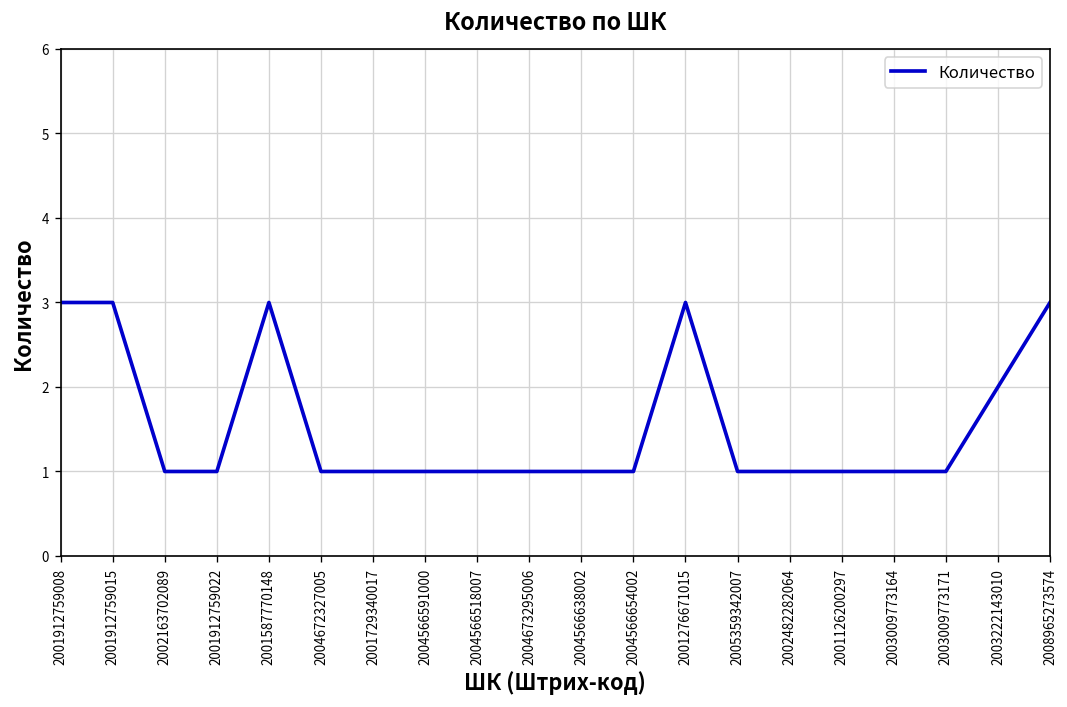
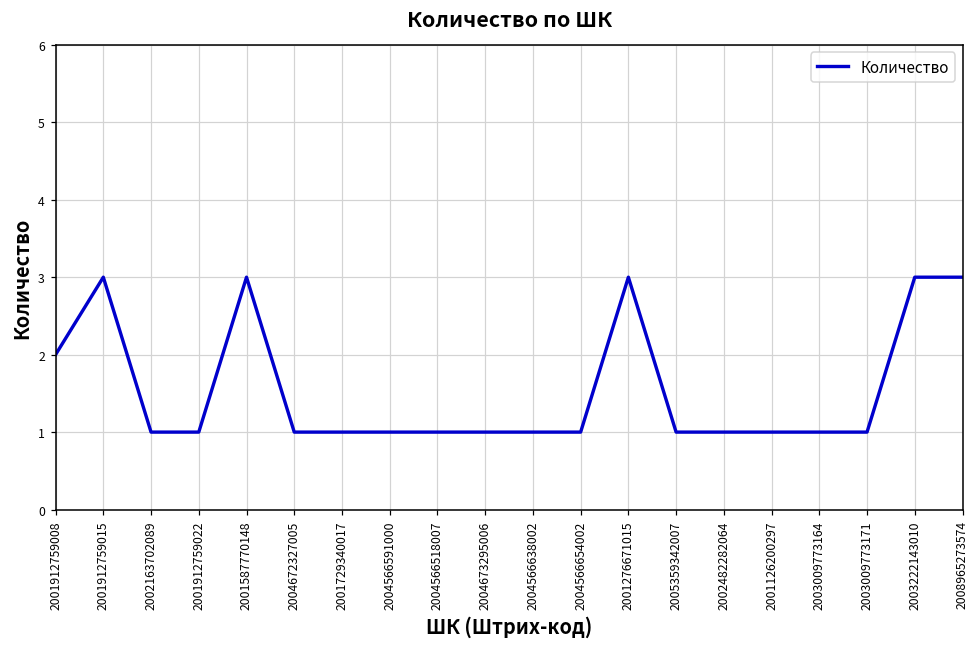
  {
-   "2001912759008": 3,
+   "2001912759008": 2,
    "2001912759015": 3,
    "2002163702089": 1,
    "2001912759022": 1,
    "2001587770148": 3,
    "2004672327005": 1,
    "2001729340017": 1,
    "2004566591000": 1,
    "2004566518007": 1,
    "2004673295006": 1,
    "2004566638002": 1,
    "2004566654002": 1,
    "2001276671015": 3,
    "2005359342007": 1,
    "2002482282064": 1,
    "2001126200297": 1,
    "2003009773164": 1,
    "2003009773171": 1,
-   "2003222143010": 2,
+   "2003222143010": 3,
    "2008965273574": 3
  }
